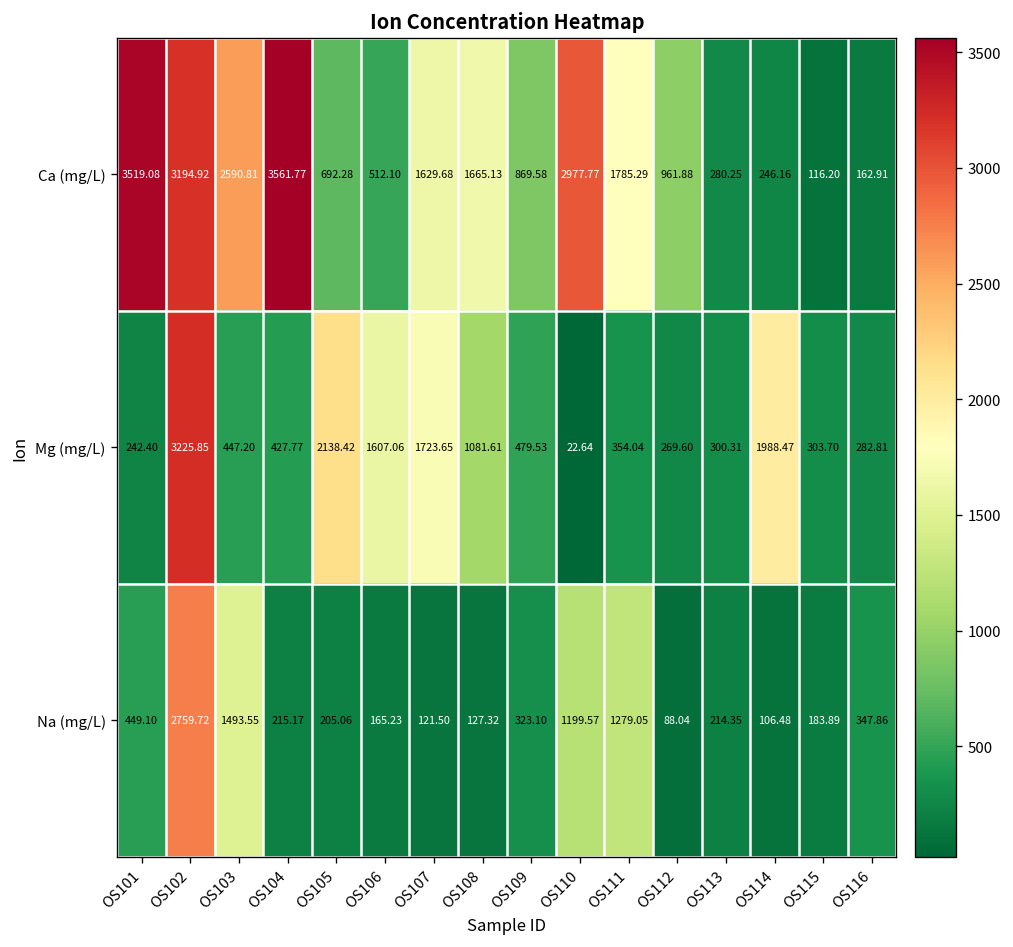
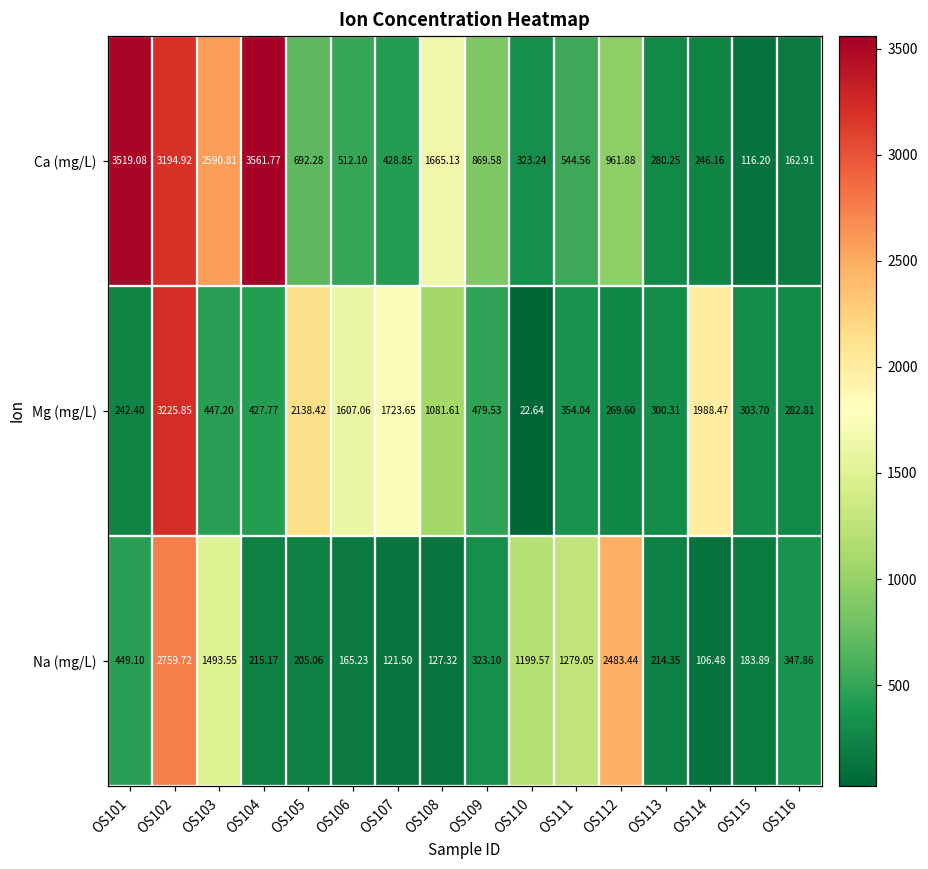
  {
    "Ca (mg/L)": {
      "OS101": 3519.08,
      "OS102": 3194.92,
      "OS103": 2590.81,
      "OS104": 3561.77,
      "OS105": 692.28,
      "OS106": 512.10,
-     "OS107": 1629.68,
+     "OS107": 428.85,
      "OS108": 1665.13,
      "OS109": 869.58,
-     "OS110": 2977.77,
-     "OS111": 1785.29,
+     "OS110": 323.24,
+     "OS111": 544.56,
      "OS112": 961.88,
      "OS113": 280.25,
      "OS114": 246.16,
      "OS115": 116.20,
      "OS116": 162.91
    },
    "Mg (mg/L)": {
      "OS101": 242.40,
      "OS102": 3225.85,
      "OS103": 447.20,
      "OS104": 427.77,
      "OS105": 2138.42,
      "OS106": 1607.06,
      "OS107": 1723.65,
      "OS108": 1081.61,
      "OS109": 479.53,
      "OS110": 22.64,
      "OS111": 354.04,
      "OS112": 269.60,
      "OS113": 300.31,
      "OS114": 1988.47,
      "OS115": 303.70,
      "OS116": 282.81
    },
    "Na (mg/L)": {
      "OS101": 449.10,
      "OS102": 2759.72,
      "OS103": 1493.55,
      "OS104": 215.17,
      "OS105": 205.06,
      "OS106": 165.23,
      "OS107": 121.50,
      "OS108": 127.32,
      "OS109": 323.10,
      "OS110": 1199.57,
      "OS111": 1279.05,
-     "OS112": 88.04,
+     "OS112": 2483.44,
      "OS113": 214.35,
      "OS114": 106.48,
      "OS115": 183.89,
      "OS116": 347.86
    }
  }
